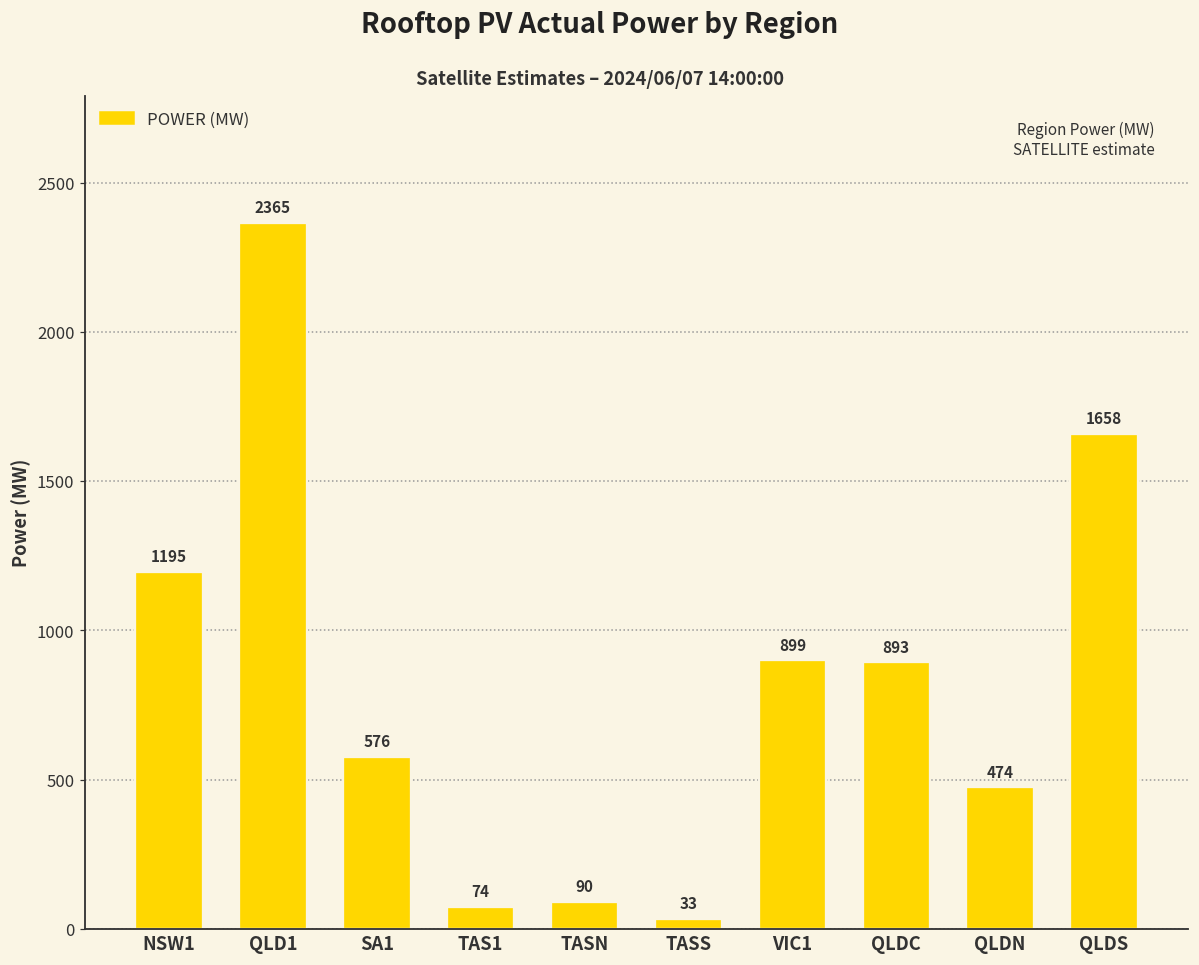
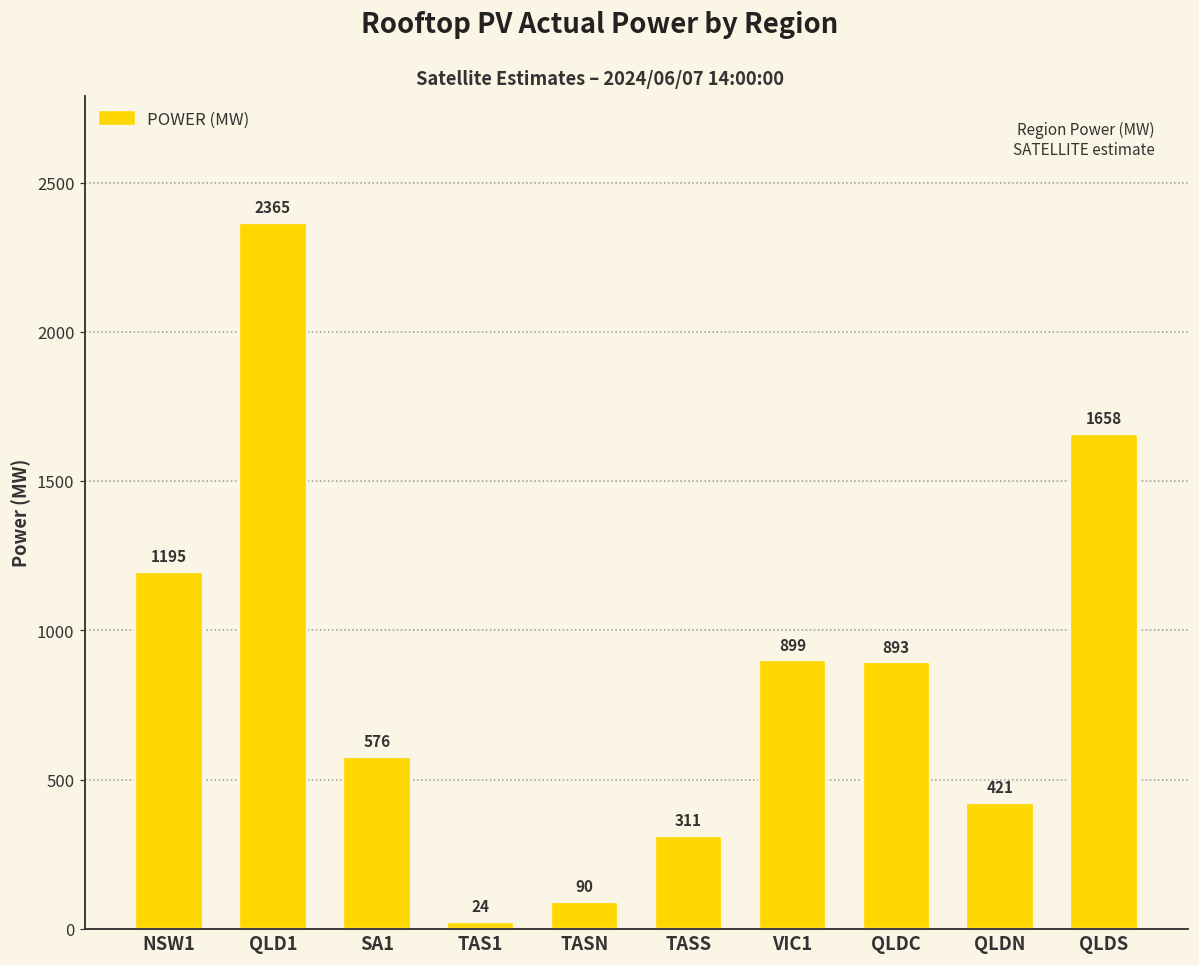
  {
    "NSW1": 1195,
    "QLD1": 2365,
    "SA1": 576,
-   "TAS1": 74,
+   "TAS1": 24,
    "TASN": 90,
-   "TASS": 33,
+   "TASS": 311,
    "VIC1": 899,
    "QLDC": 893,
-   "QLDN": 474,
+   "QLDN": 421,
    "QLDS": 1658
  }
